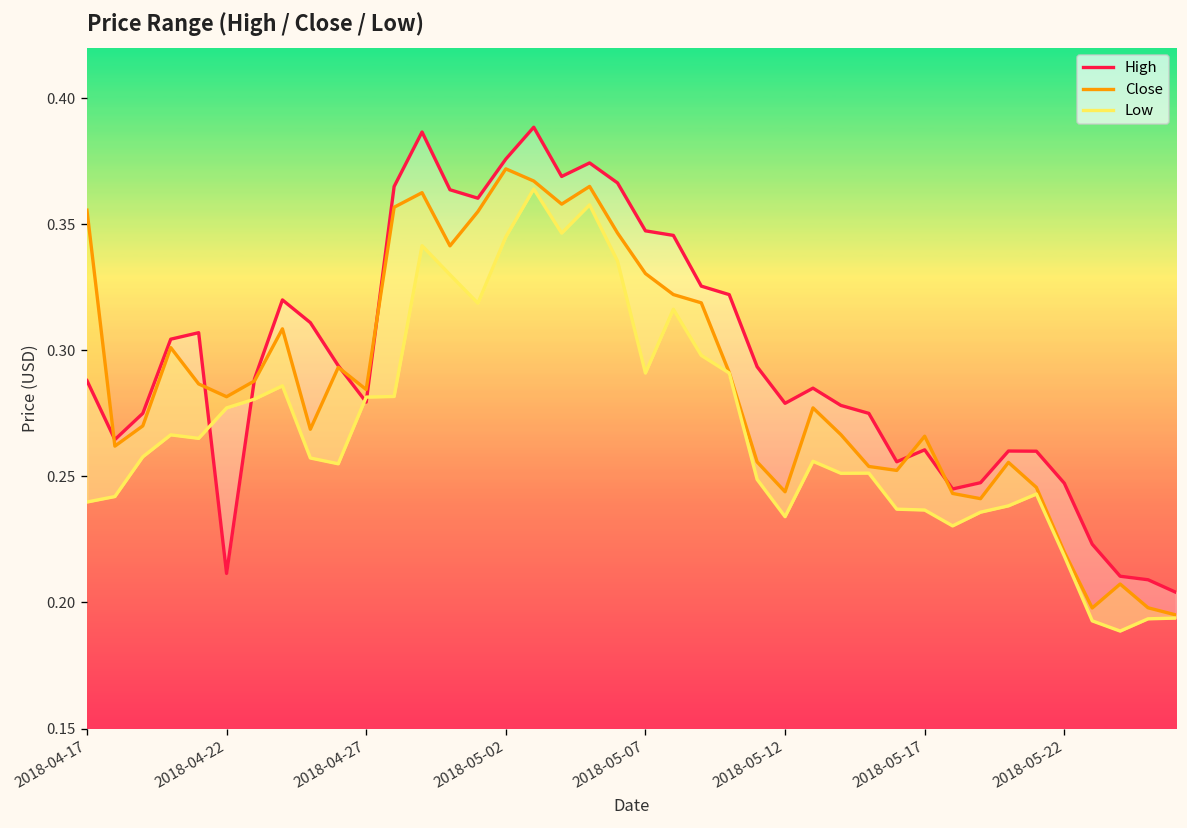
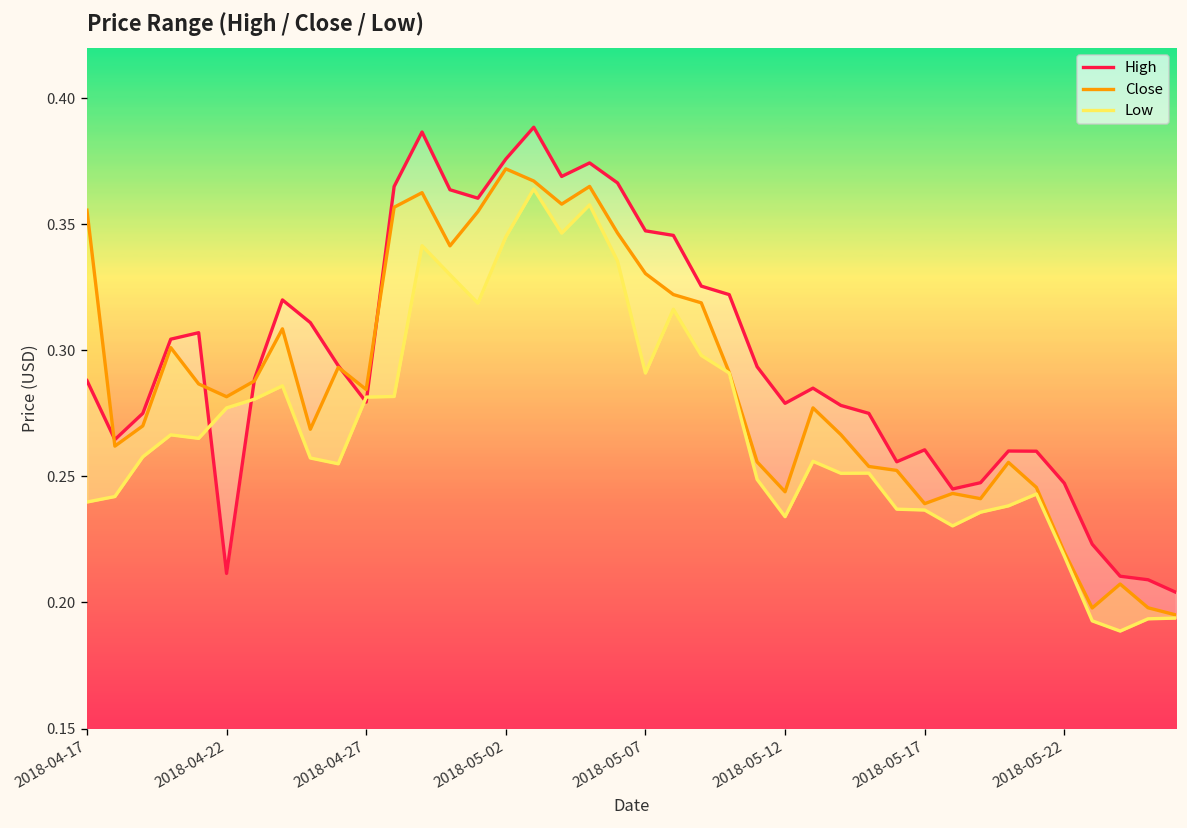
  {
    "High": {
      "2018-04-22": 0.212,
      "2018-04-27": 0.279
    },
    "Close": {
      "2018-04-17": 0.356,
      "2018-04-22": 0.282,
      "2018-04-27": 0.284,
      "2018-05-02": 0.372,
      "2018-05-07": 0.330,
      "2018-05-12": 0.244,
-     "2018-05-17": 0.266,
+     "2018-05-17": 0.239,
      "2018-05-22": 0.220
    },
    "Low": {
      "2018-04-17": 0.240,
      "2018-05-02": 0.345,
      "2018-05-07": 0.291,
      "2018-05-12": 0.234,
      "2018-05-17": 0.237,
      "2018-05-22": 0.218
    }
  }
